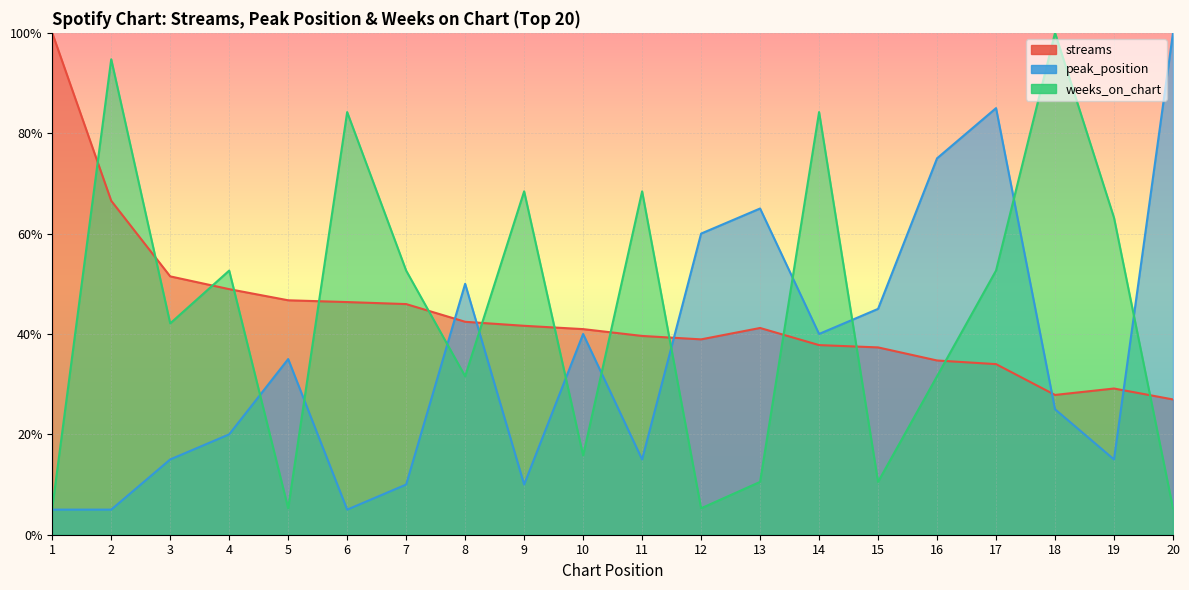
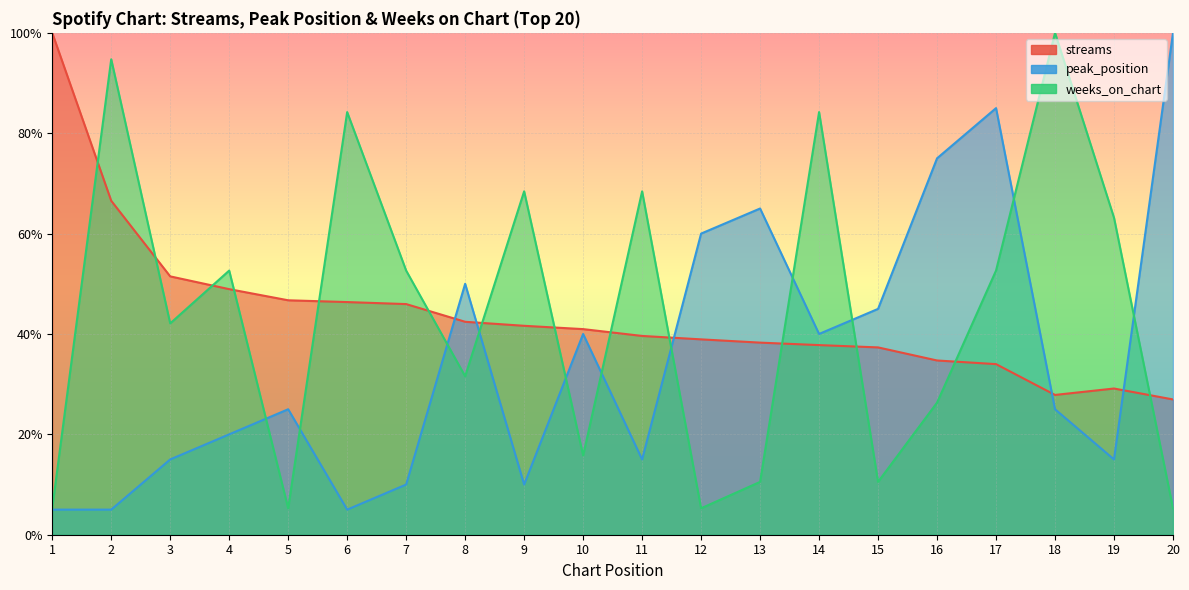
  {
    "streams": {
      "1": "100%",
      "2": "67%",
      "3": "51%",
      "4": "49%",
      "5": "47%",
      "6": "46%",
      "7": "46%",
      "8": "42%",
      "9": "42%",
      "10": "41%",
      "11": "40%",
      "12": "39%",
-     "13": "41%",
+     "13": "38%",
      "14": "38%",
      "15": "37%",
      "16": "35%",
      "17": "34%",
      "18": "28%",
      "19": "29%",
      "20": "27%"
    },
    "peak_position": {
      "2": "5%",
      "3": "15%",
      "4": "20%",
-     "5": "35%",
+     "5": "25%",
      "6": "5%",
      "7": "10%",
      "8": "50%",
      "9": "10%",
      "10": "40%",
      "11": "15%",
      "12": "60%",
      "13": "65%",
      "14": "40%",
      "15": "45%",
      "16": "75%",
      "17": "85%",
      "18": "25%",
      "19": "15%",
      "20": "100%"
    },
    "weeks_on_chart": {
      "2": "95%",
      "3": "42%",
      "4": "53%",
      "5": "5%",
      "6": "84%",
      "7": "53%",
      "8": "32%",
      "9": "68%",
      "10": "16%",
      "11": "68%",
      "12": "5%",
      "13": "11%",
      "14": "84%",
      "15": "11%",
-     "16": "32%",
+     "16": "26%",
      "17": "53%",
      "18": "100%",
      "19": "63%",
      "20": "5%"
    }
  }
